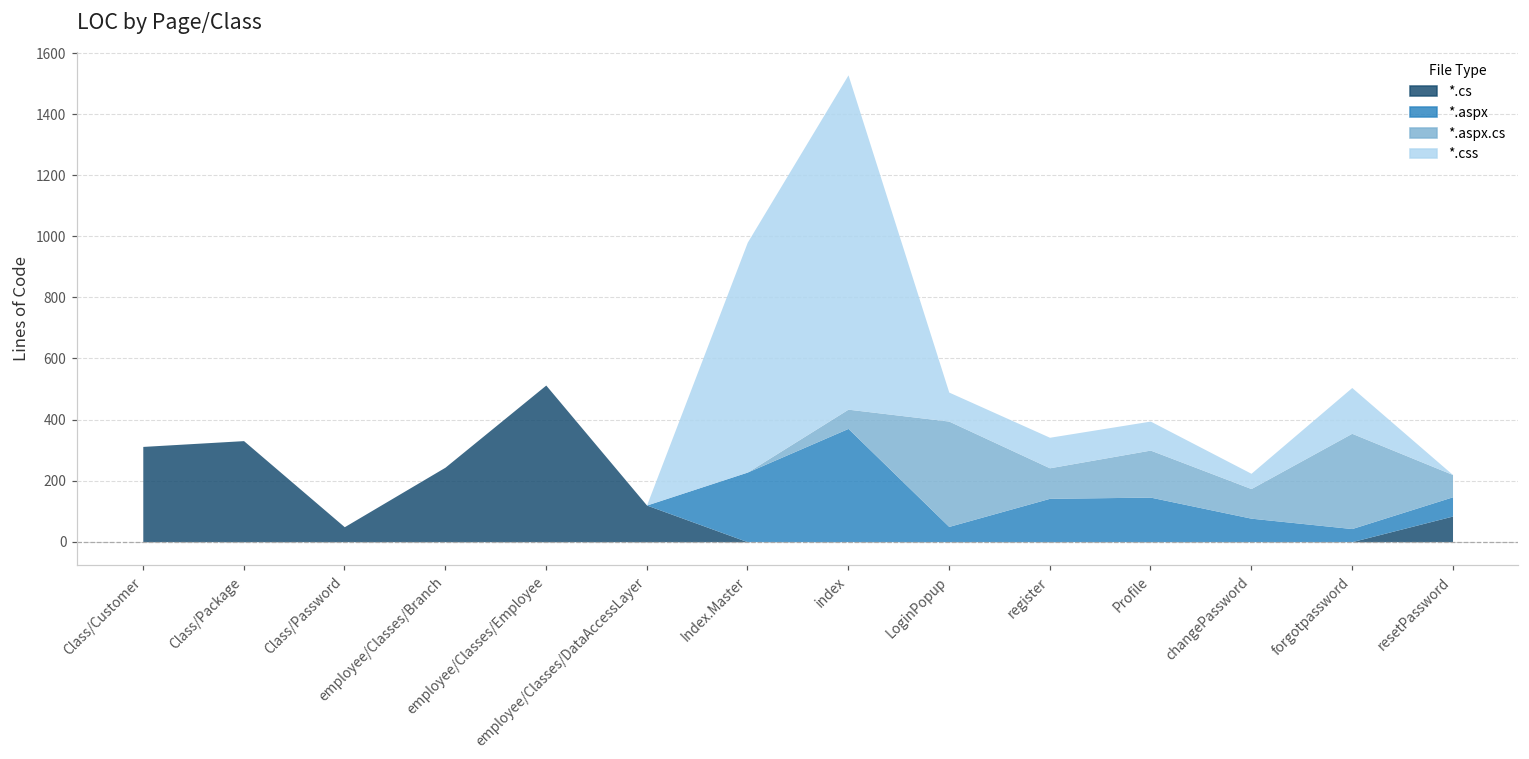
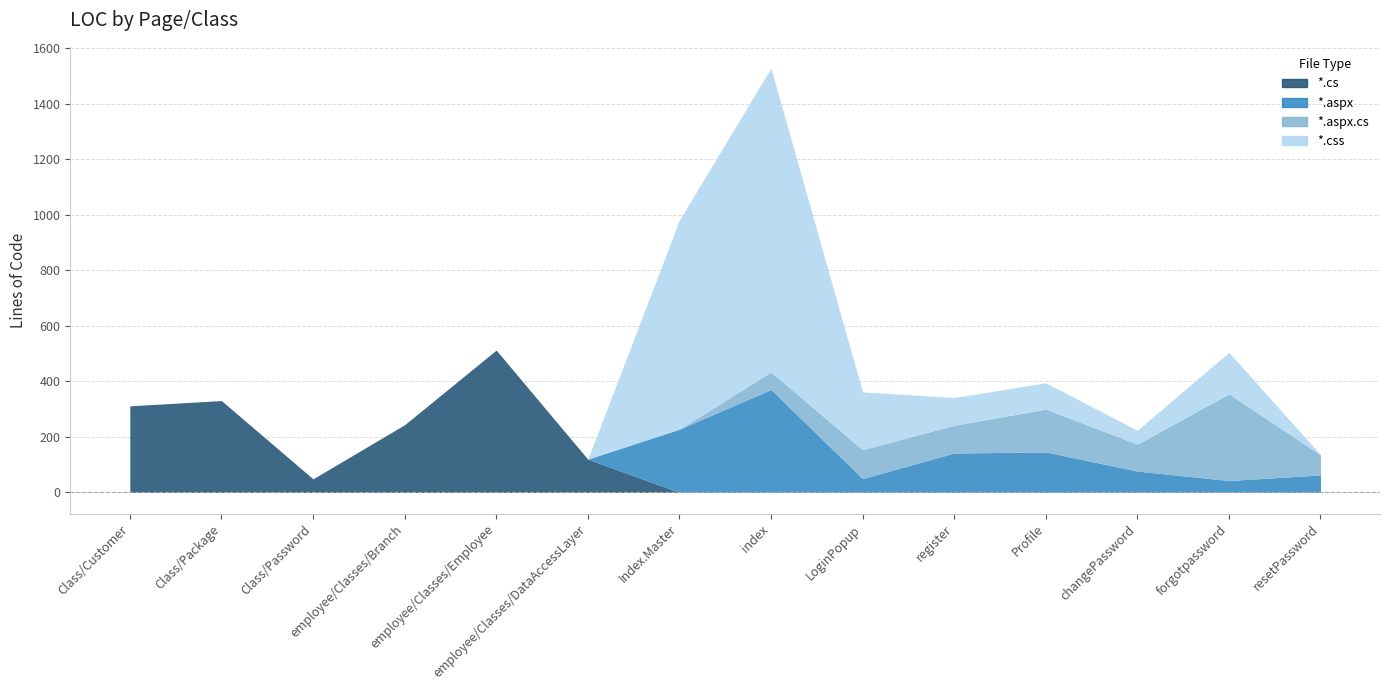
  {
    "*.cs": {
      "Index.Master": 0,
      "index": 0,
      "LoginPopup": 0,
      "register": 0,
      "Profile": 0,
      "changePassword": 0,
      "forgotpassword": 0,
-     "resetPassword": 80
+     "resetPassword": 0
    },
    "*.aspx.cs": {
      "index": 60,
-     "LoginPopup": 350,
+     "LoginPopup": 100,
      "register": 100,
      "Profile": 150,
      "changePassword": 100,
      "forgotpassword": 310
    },
    "*.css": {
      "Index.Master": 750,
      "index": 1100,
-     "LoginPopup": 100,
+     "LoginPopup": 210,
      "register": 100,
      "Profile": 100,
      "changePassword": 50,
      "forgotpassword": 150
    }
  }
